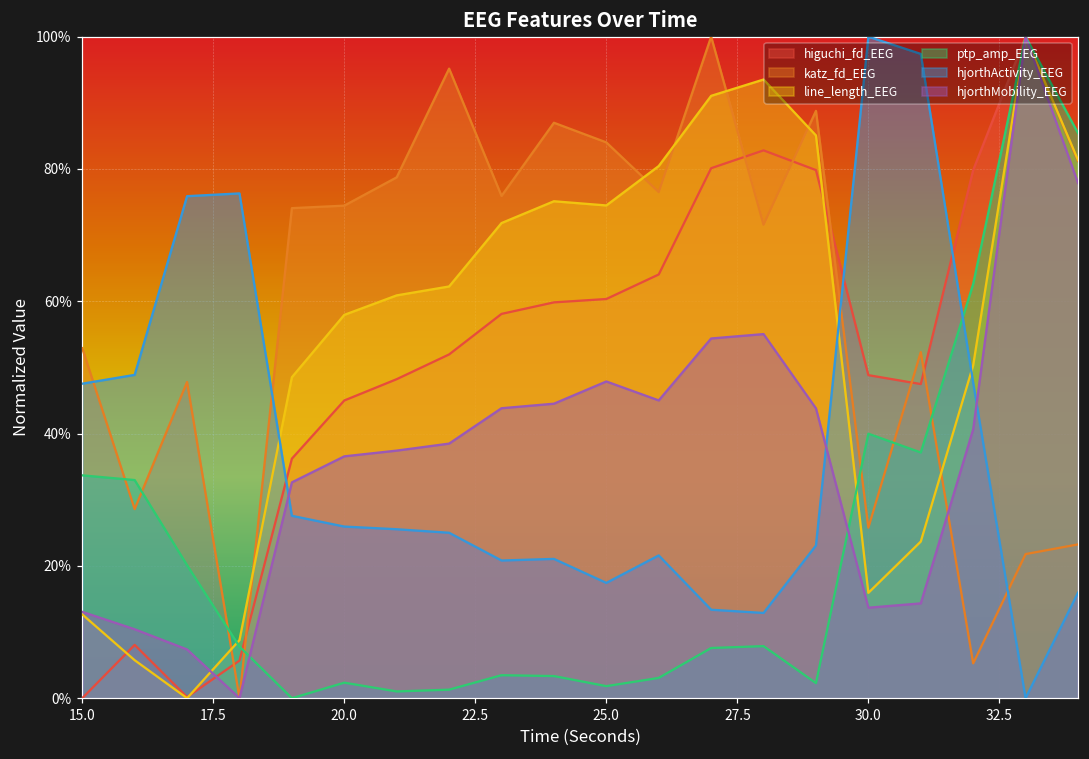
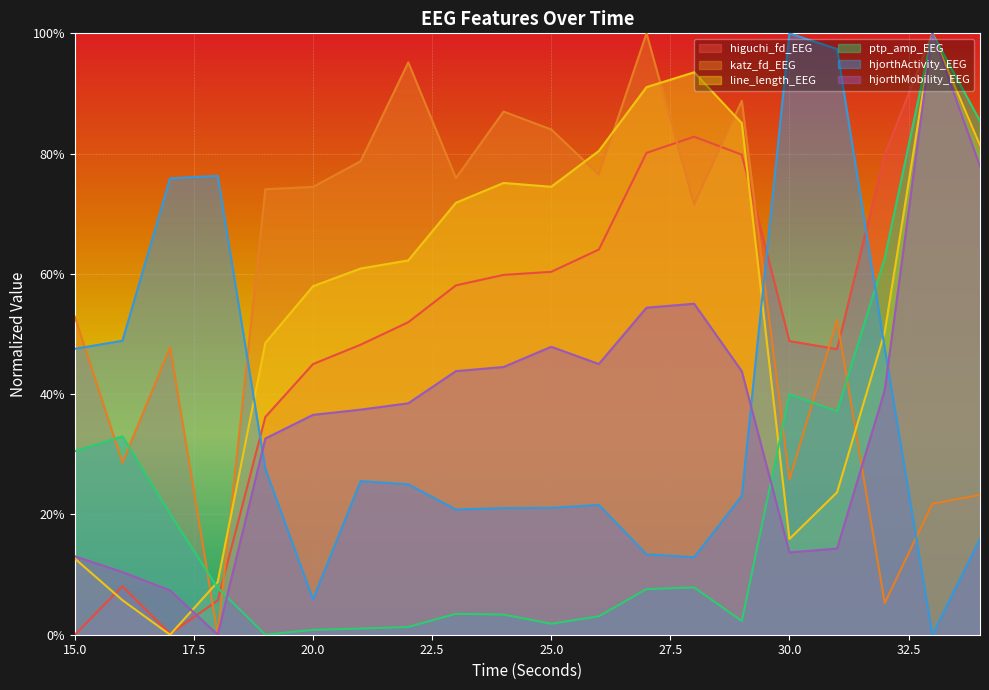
  {
    "ptp_amp_EEG": {
-     "15.0": "34%",
-     "20.0": "2%",
+     "15.0": "31%",
+     "20.0": "1%",
      "25.0": "2%",
      "30.0": "40%"
    },
    "hjorthActivity_EEG": {
      "15.0": "48%",
-     "20.0": "26%",
-     "25.0": "17%",
+     "20.0": "6%",
+     "25.0": "21%",
      "30.0": "100%"
    },
    "hjorthMobility_EEG": {
      "20.0": "37%",
      "25.0": "48%",
      "30.0": "14%"
    }
  }
